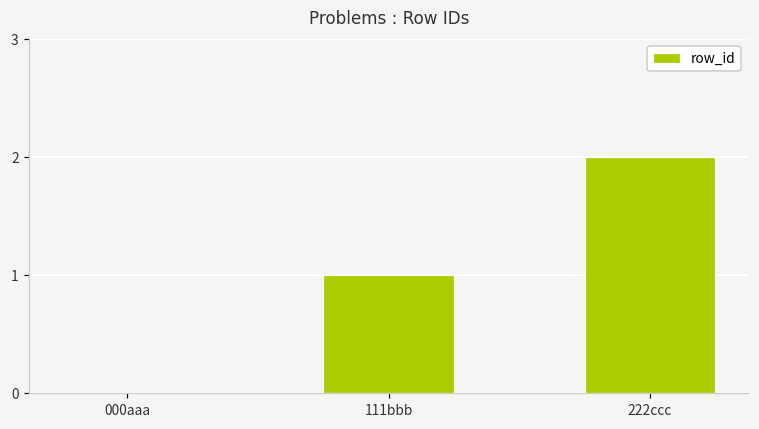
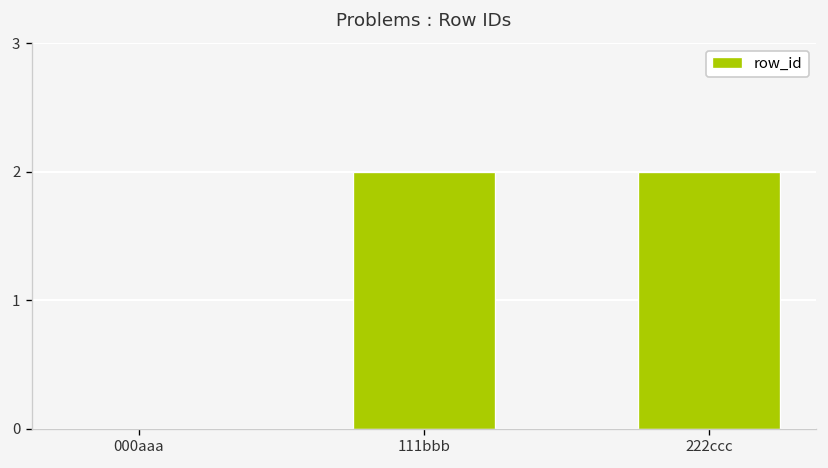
  {
    "000aaa": 0,
-   "111bbb": 1,
+   "111bbb": 2,
    "222ccc": 2
  }
